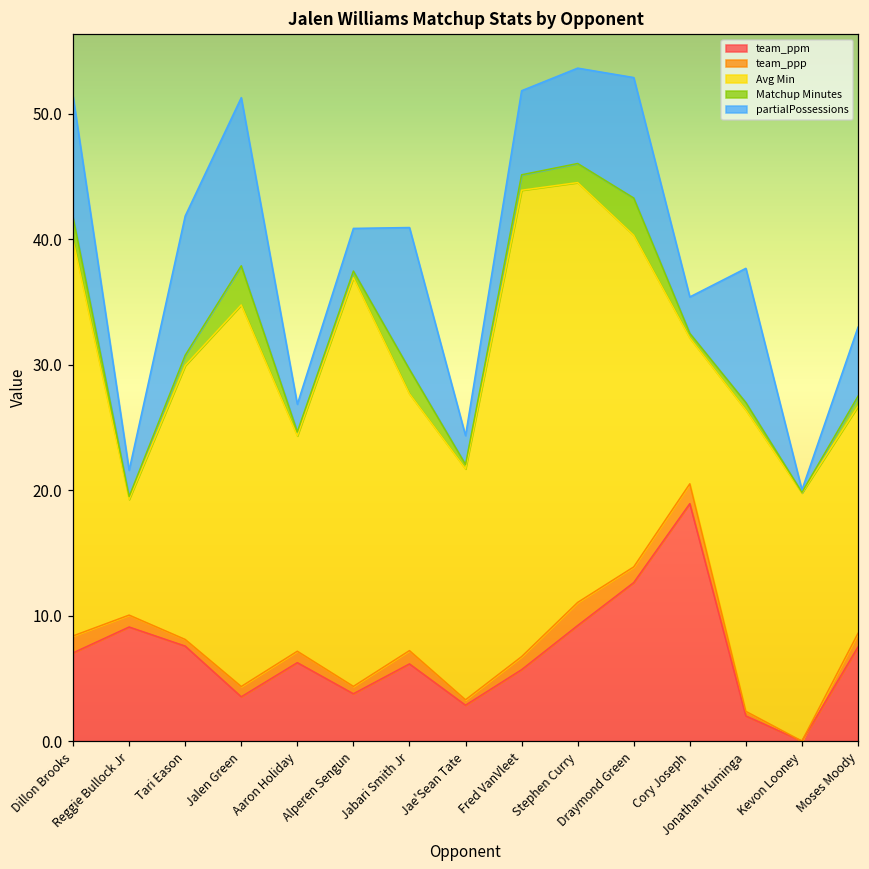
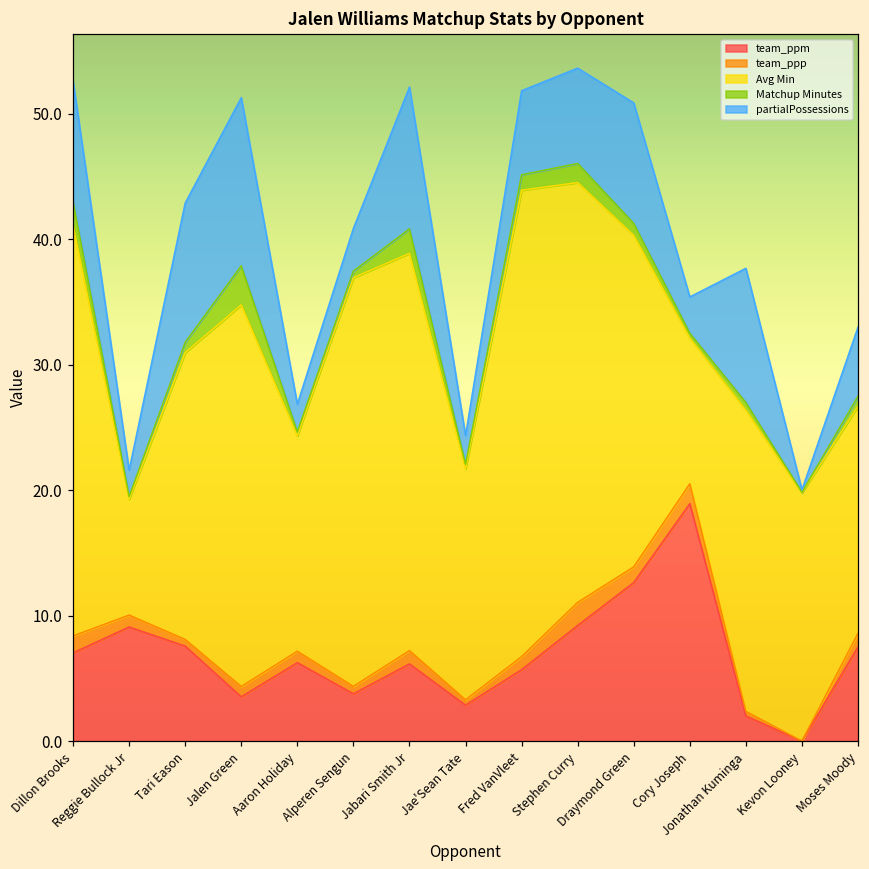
  {
    "team_ppm": {
      "Dillon Brooks": 7.0,
      "Reggie Bullock Jr": 9.1,
      "Tari Eason": 7.6,
      "Jalen Green": 3.5,
      "Aaron Holiday": 6.3,
      "Alperen Sengun": 3.8,
      "Jabari Smith Jr": 6.2,
      "Jae'Sean Tate": 2.9,
      "Fred VanVleet": 5.7,
      "Stephen Curry": 9.2,
      "Draymond Green": 12.6,
      "Cory Joseph": 18.9,
      "Jonathan Kuminga": 2.0,
      "Moses Moody": 7.5
    },
    "team_ppp": {
      "Dillon Brooks": 1.4,
      "Reggie Bullock Jr": 0.9,
      "Tari Eason": 0.5,
      "Jalen Green": 0.8,
      "Aaron Holiday": 0.9,
      "Alperen Sengun": 0.6,
      "Jabari Smith Jr": 1.1,
      "Jae'Sean Tate": 0.4,
      "Fred VanVleet": 1.0,
      "Stephen Curry": 1.8,
      "Draymond Green": 1.3,
      "Cory Joseph": 1.6,
      "Jonathan Kuminga": 0.4,
      "Moses Moody": 1.1
    },
    "Avg Min": {
-     "Dillon Brooks": 31.5,
-     "Tari Eason": 21.8,
+     "Dillon Brooks": 32.8,
+     "Tari Eason": 22.9,
      "Jalen Green": 30.4,
      "Aaron Holiday": 17.2,
      "Alperen Sengun": 32.6,
-     "Jabari Smith Jr": 20.5,
+     "Jabari Smith Jr": 31.7,
      "Jae'Sean Tate": 18.4,
      "Fred VanVleet": 37.2,
      "Stephen Curry": 33.5,
      "Draymond Green": 26.4,
      "Cory Joseph": 11.6,
      "Jonathan Kuminga": 24.0,
      "Moses Moody": 18.1
    },
    "Matchup Minutes": {
      "Dillon Brooks": 1.9,
      "Tari Eason": 0.8,
      "Jalen Green": 3.1,
      "Aaron Holiday": 0.3,
      "Alperen Sengun": 0.5,
      "Jabari Smith Jr": 2.0,
      "Jae'Sean Tate": 0.4,
      "Fred VanVleet": 1.2,
      "Stephen Curry": 1.5,
-     "Draymond Green": 3.0,
+     "Draymond Green": 1.0,
      "Cory Joseph": 0.4,
      "Jonathan Kuminga": 0.6,
      "Moses Moody": 0.8
    },
    "partialPossessions": {
      "Dillon Brooks": 9.6,
      "Reggie Bullock Jr": 2.1,
      "Tari Eason": 11.1,
      "Jalen Green": 13.4,
      "Aaron Holiday": 2.2,
      "Alperen Sengun": 3.4,
      "Jabari Smith Jr": 11.3,
      "Jae'Sean Tate": 2.3,
      "Fred VanVleet": 6.7,
      "Stephen Curry": 7.6,
      "Draymond Green": 9.6,
      "Cory Joseph": 2.9,
      "Jonathan Kuminga": 10.7,
      "Moses Moody": 5.5
    }
  }
